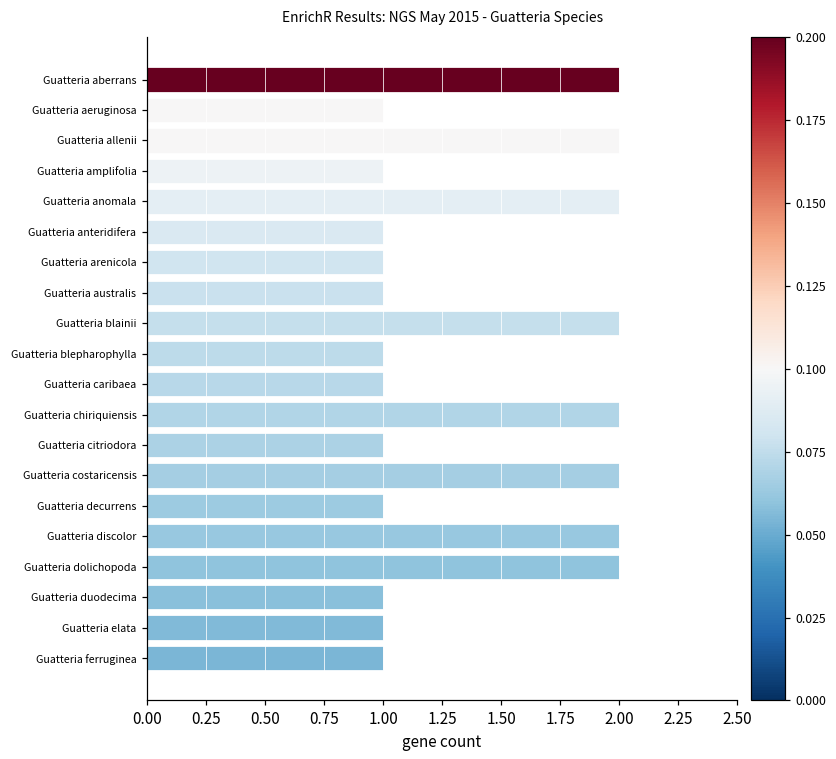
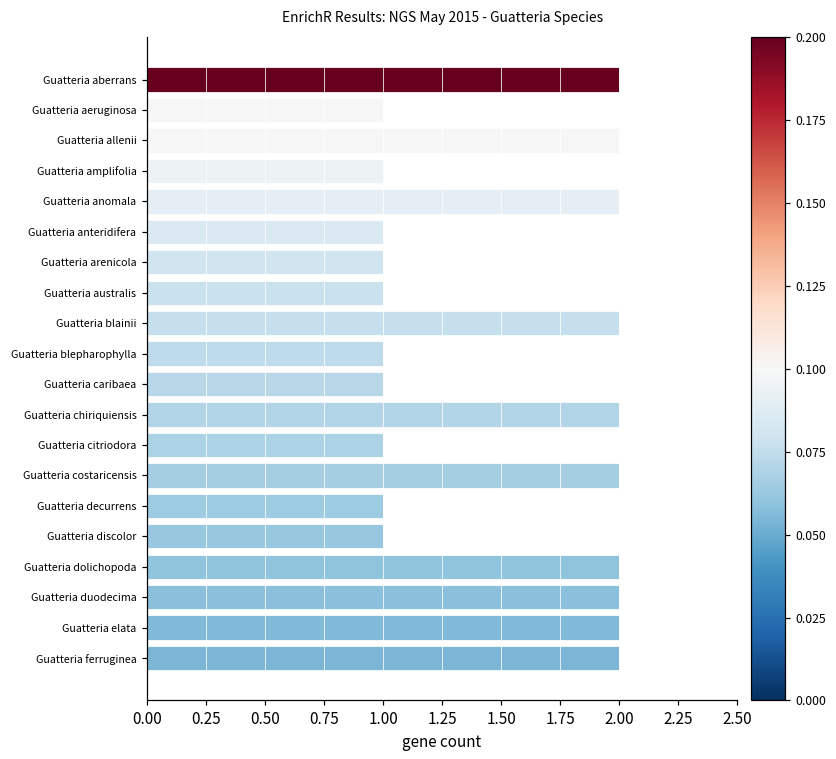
  {
    "Guatteria aberrans": 2,
    "Guatteria aeruginosa": 1,
    "Guatteria allenii": 2,
    "Guatteria amplifolia": 1,
    "Guatteria anomala": 2,
    "Guatteria anteridifera": 1,
    "Guatteria arenicola": 1,
    "Guatteria australis": 1,
    "Guatteria blainii": 2,
    "Guatteria blepharophylla": 1,
    "Guatteria caribaea": 1,
    "Guatteria chiriquiensis": 2,
    "Guatteria citriodora": 1,
    "Guatteria costaricensis": 2,
    "Guatteria decurrens": 1,
-   "Guatteria discolor": 2,
+   "Guatteria discolor": 1,
    "Guatteria dolichopoda": 2,
-   "Guatteria duodecima": 1,
-   "Guatteria elata": 1,
-   "Guatteria ferruginea": 1
+   "Guatteria duodecima": 2,
+   "Guatteria elata": 2,
+   "Guatteria ferruginea": 2
  }
